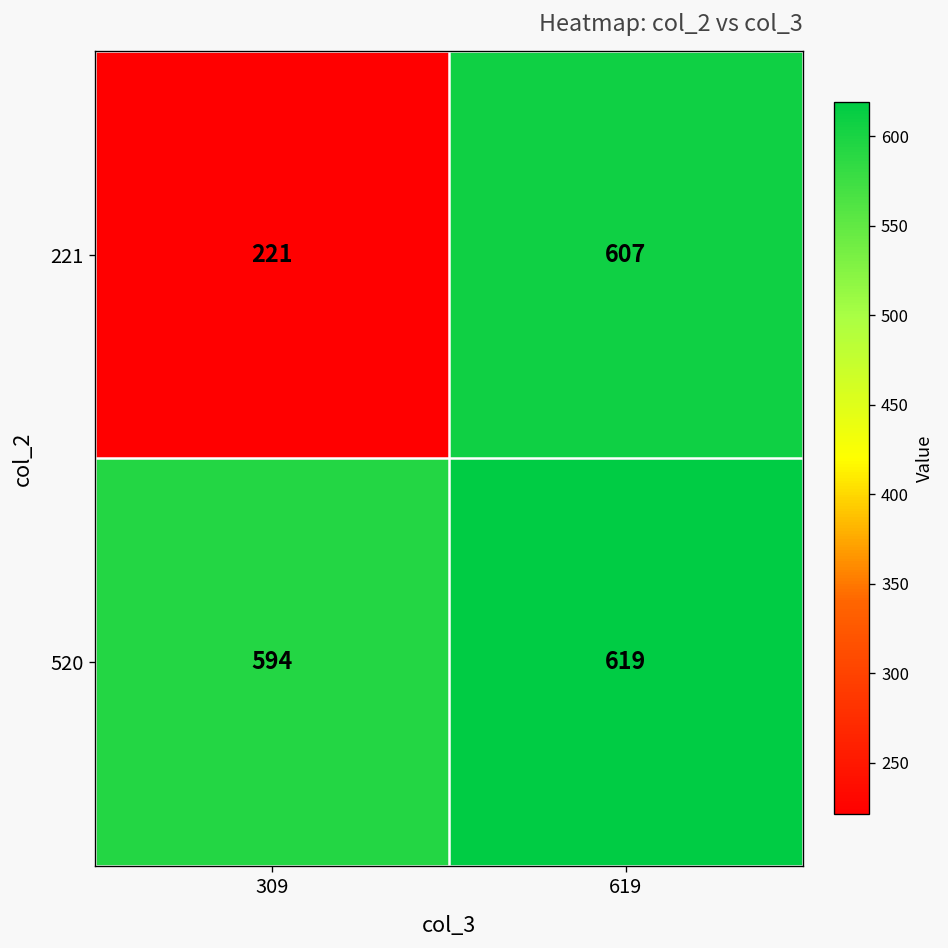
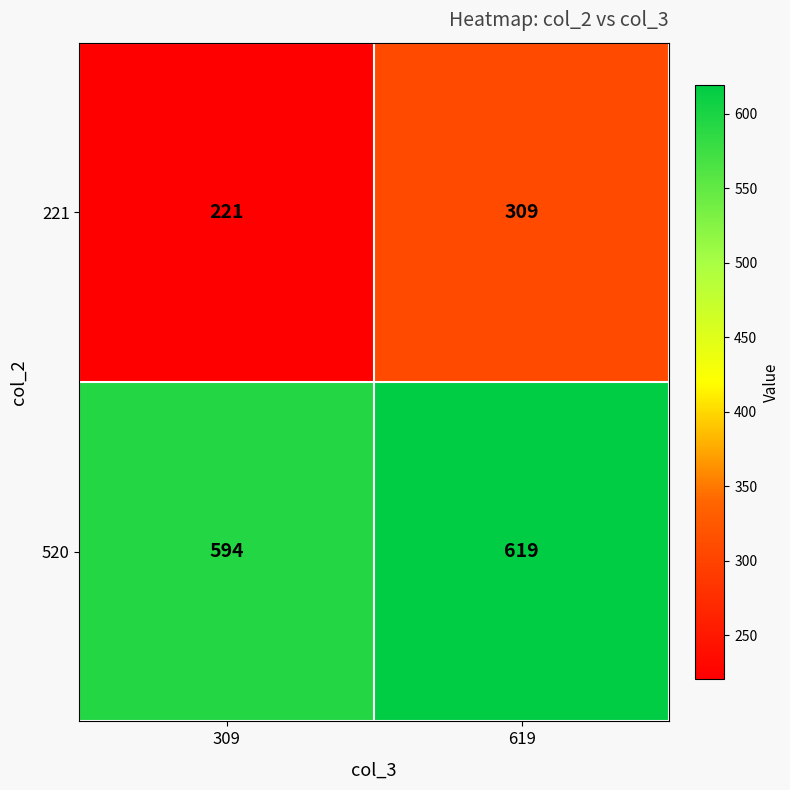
  {
    "221": {
      "309": 221,
-     "619": 607
+     "619": 309
    },
    "520": {
      "309": 594,
      "619": 619
    }
  }
